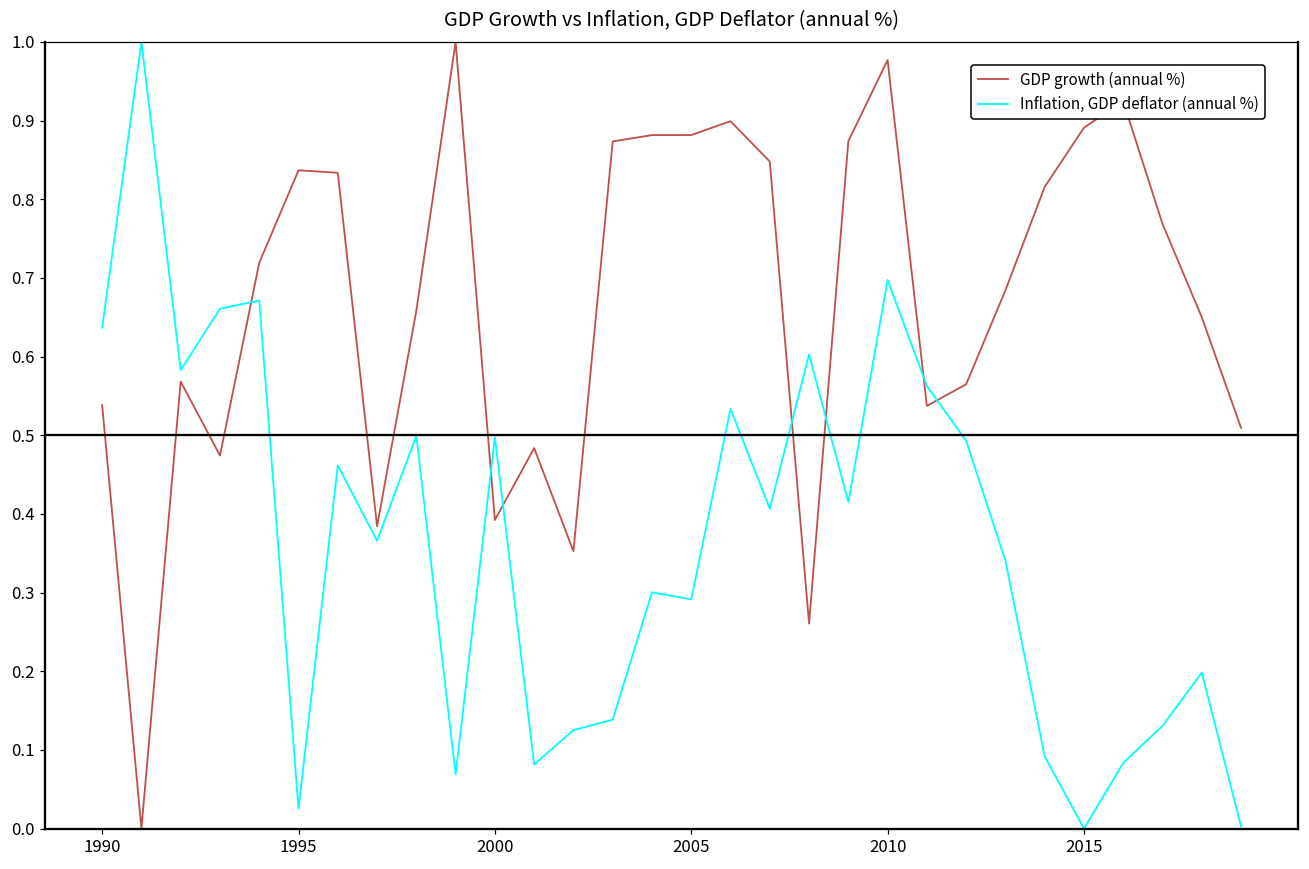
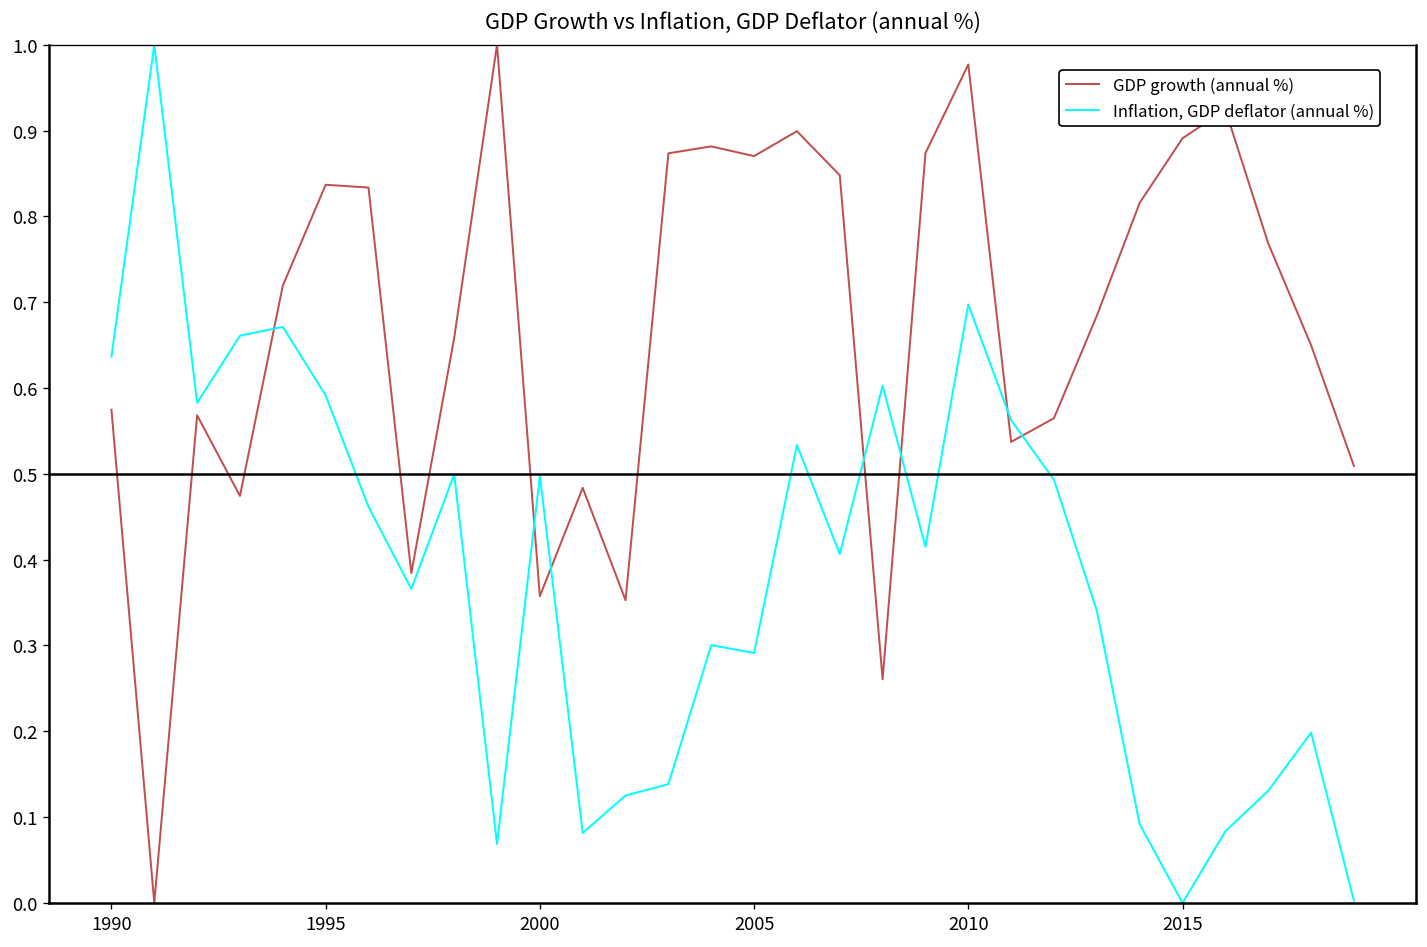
  {
    "GDP growth (annual %)": {
-     "1990": 0.54,
+     "1990": 0.57,
      "1995": 0.84,
-     "2000": 0.39,
-     "2005": 0.88,
+     "2000": 0.36,
+     "2005": 0.87,
      "2010": 0.98,
      "2015": 0.89
    },
    "Inflation, GDP deflator (annual %)": {
      "1990": 0.64,
-     "1995": 0.03,
+     "1995": 0.59,
      "2000": 0.50,
      "2005": 0.29,
      "2010": 0.70,
      "2015": 0.00
    }
  }
